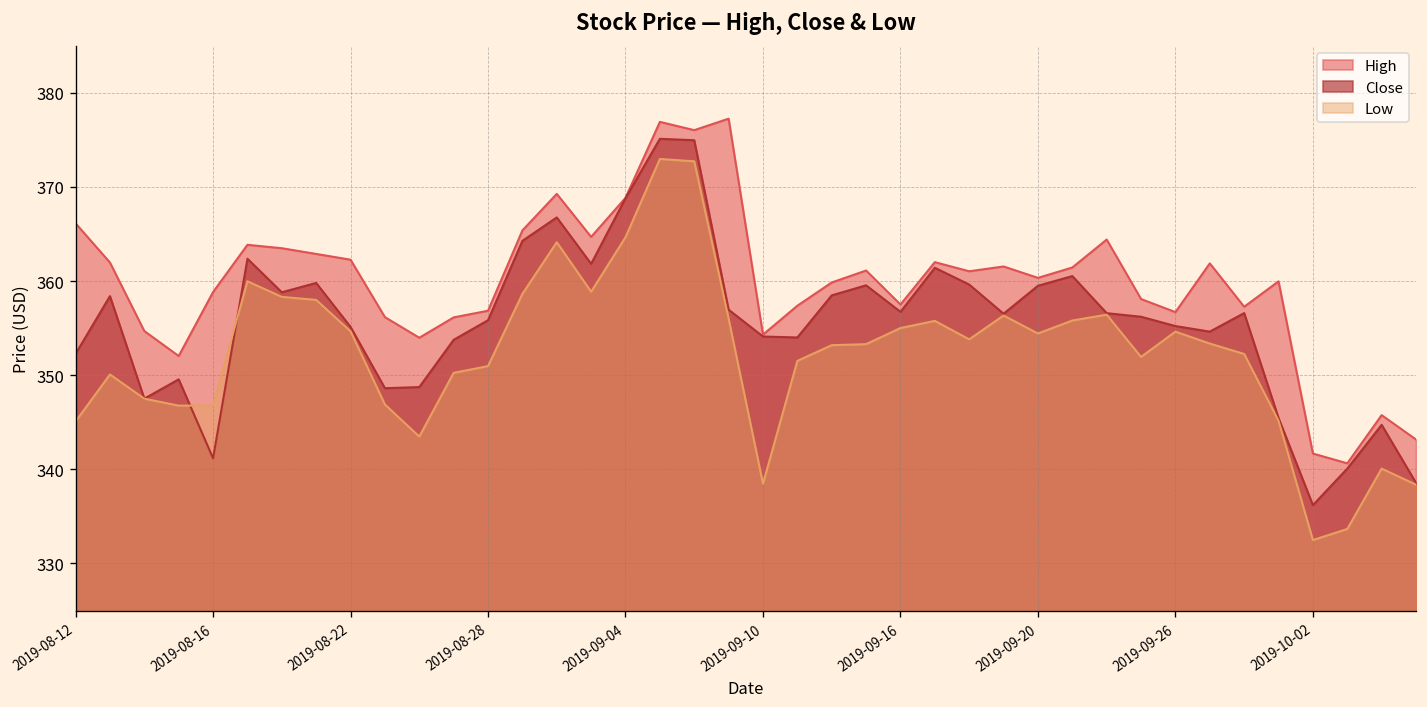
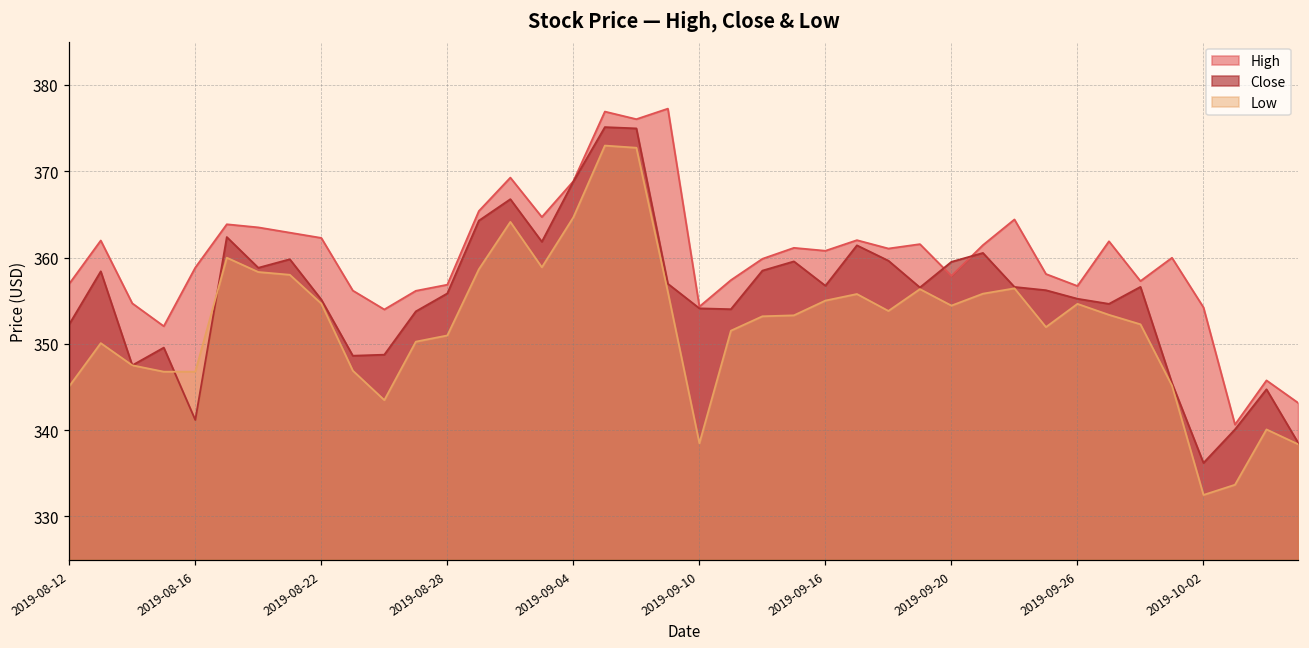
  {
    "High": {
-     "2019-08-12": 366,
+     "2019-08-12": 357,
      "2019-08-16": 359,
      "2019-08-22": 362,
      "2019-08-28": 357,
-     "2019-09-16": 358,
-     "2019-09-20": 360,
+     "2019-09-16": 361,
+     "2019-09-20": 358,
      "2019-09-26": 357,
-     "2019-10-02": 342
+     "2019-10-02": 354
    },
    "Close": {
      "2019-08-12": 352,
      "2019-08-16": 341,
      "2019-08-22": 355,
      "2019-08-28": 356,
      "2019-09-16": 357,
      "2019-09-20": 360,
      "2019-09-26": 355,
      "2019-10-02": 336
    },
    "Low": {
      "2019-08-12": 345,
      "2019-08-16": 347,
      "2019-08-22": 355,
      "2019-08-28": 351,
      "2019-09-04": 365,
      "2019-09-10": 338,
      "2019-09-16": 355,
      "2019-09-20": 354,
      "2019-09-26": 355,
      "2019-10-02": 332
    }
  }
